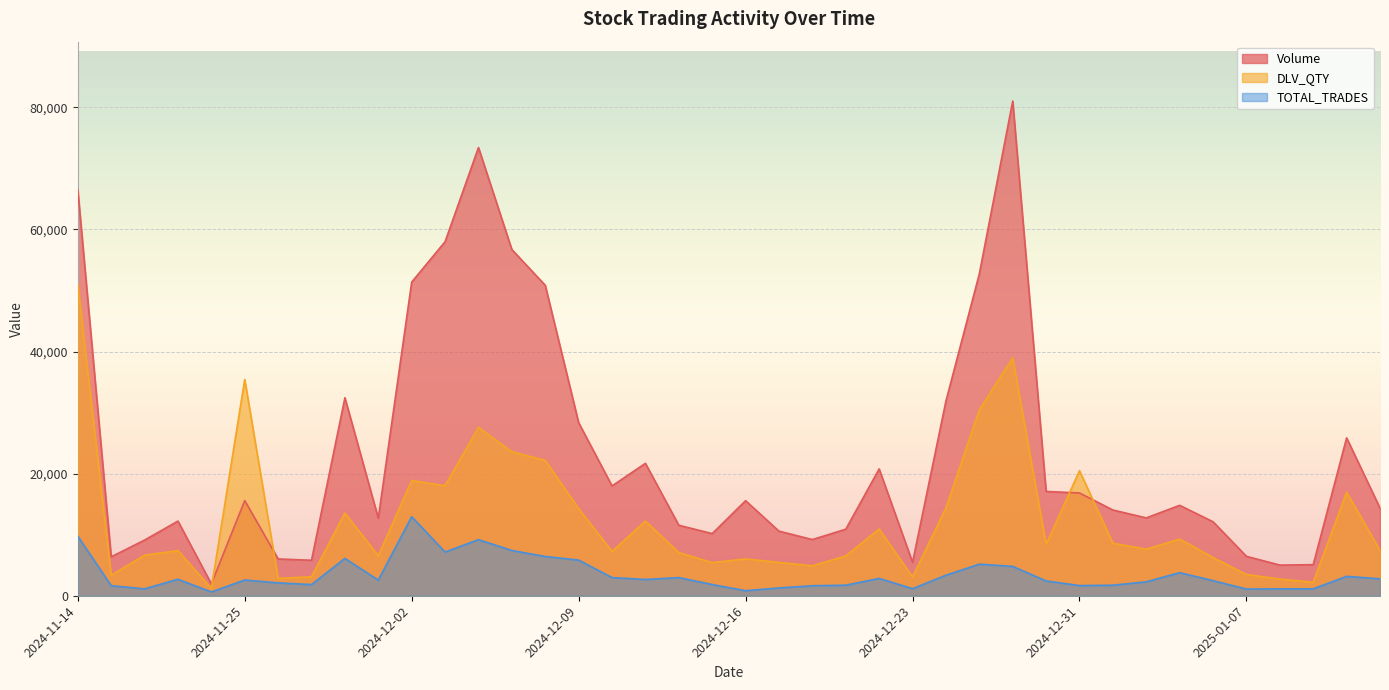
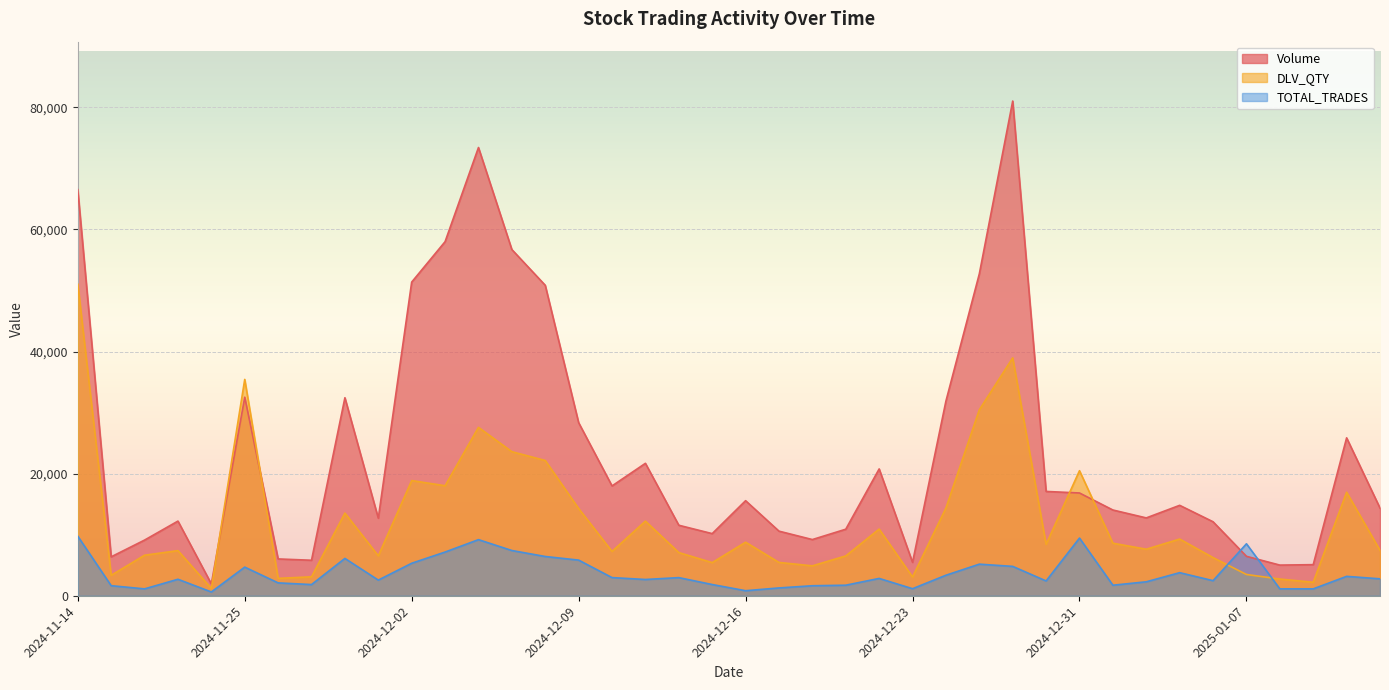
  {
    "Volume": {
      "2024-11-14": "67,000",
-     "2024-11-25": "16,000",
+     "2024-11-25": "33,000",
      "2024-12-02": "51,000",
      "2024-12-09": "28,000",
      "2024-12-16": "16,000",
      "2024-12-23": "5,000",
      "2024-12-31": "17,000",
      "2025-01-07": "6,000"
    },
    "DLV_QTY": {
      "2024-11-14": "51,000",
      "2024-11-25": "35,000",
      "2024-12-02": "19,000",
      "2024-12-09": "14,000",
-     "2024-12-16": "6,000",
+     "2024-12-16": "9,000",
      "2024-12-23": "3,000",
      "2024-12-31": "20,000",
      "2025-01-07": "3,000"
    },
    "TOTAL_TRADES": {
      "2024-11-14": "10,000",
-     "2024-11-25": "3,000",
-     "2024-12-02": "13,000",
+     "2024-11-25": "5,000",
+     "2024-12-02": "5,000",
      "2024-12-09": "6,000",
      "2024-12-16": "1,000",
      "2024-12-23": "1,000",
-     "2024-12-31": "2,000",
-     "2025-01-07": "1,000"
+     "2024-12-31": "9,000",
+     "2025-01-07": "9,000"
    }
  }
